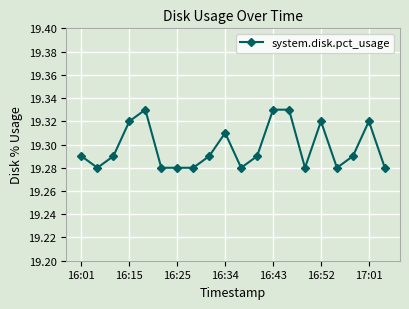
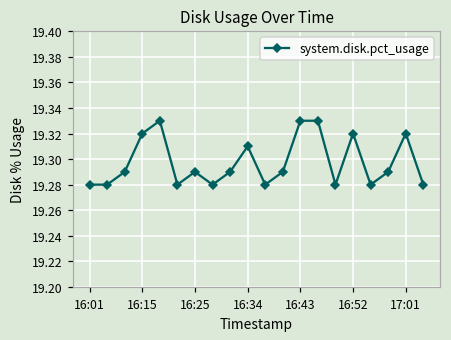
  {
-   "16:01": 19.29,
+   "16:01": 19.28,
    "16:15": 19.32,
-   "16:25": 19.28,
+   "16:25": 19.29,
    "16:34": 19.31,
    "16:43": 19.33,
    "16:52": 19.32,
    "17:01": 19.32
  }
